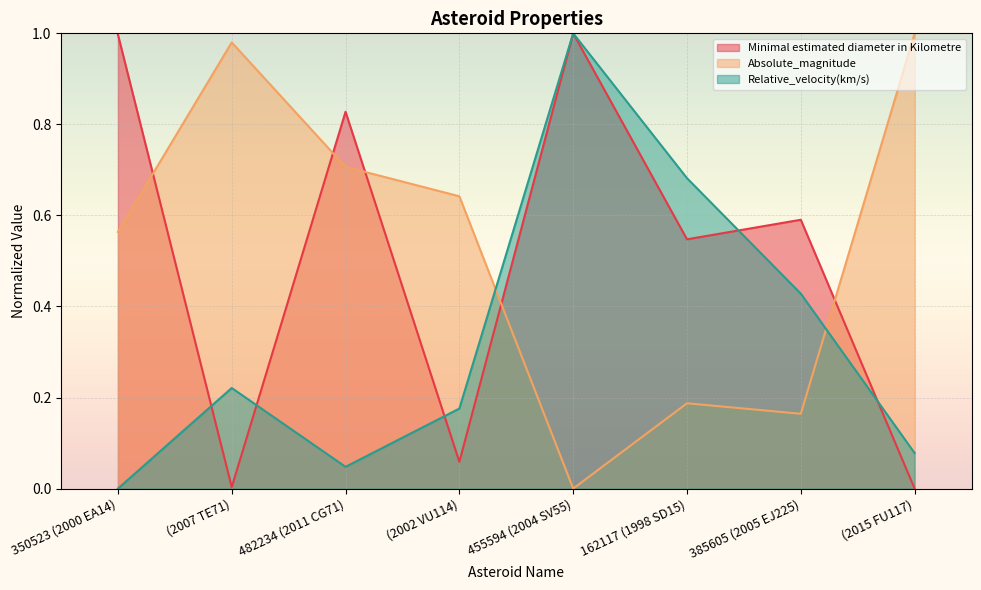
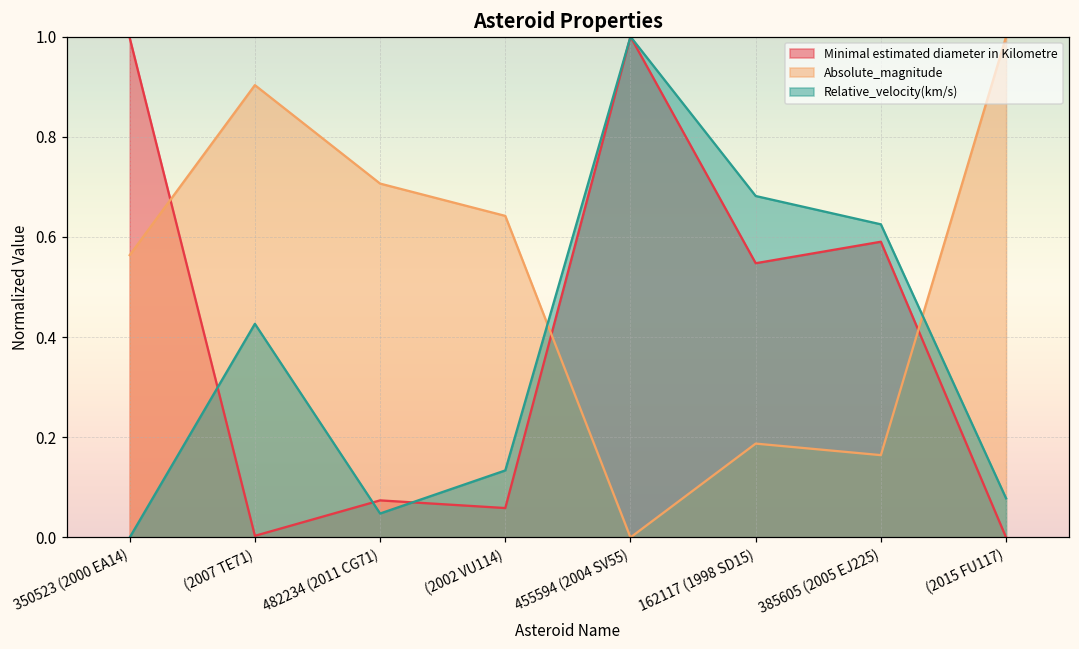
  {
    "Minimal estimated diameter in Kilometre": {
      "350523 (2000 EA14)": 1.00,
      "(2007 TE71)": 0.00,
-     "482234 (2011 CG71)": 0.83,
+     "482234 (2011 CG71)": 0.07,
      "(2002 VU114)": 0.06,
      "162117 (1998 SD15)": 0.55,
      "385605 (2005 EJ225)": 0.59,
      "(2015 FU117)": 0.00
    },
    "Absolute_magnitude": {
      "350523 (2000 EA14)": 0.56,
-     "(2007 TE71)": 0.98,
+     "(2007 TE71)": 0.90,
      "482234 (2011 CG71)": 0.71,
      "(2002 VU114)": 0.64,
      "455594 (2004 SV55)": 0.00,
      "162117 (1998 SD15)": 0.19,
      "385605 (2005 EJ225)": 0.16,
      "(2015 FU117)": 1.00
    },
    "Relative_velocity(km/s)": {
      "350523 (2000 EA14)": 0.00,
-     "(2007 TE71)": 0.22,
+     "(2007 TE71)": 0.43,
      "482234 (2011 CG71)": 0.05,
-     "(2002 VU114)": 0.18,
+     "(2002 VU114)": 0.13,
      "162117 (1998 SD15)": 0.68,
-     "385605 (2005 EJ225)": 0.43,
+     "385605 (2005 EJ225)": 0.63,
      "(2015 FU117)": 0.08
    }
  }
